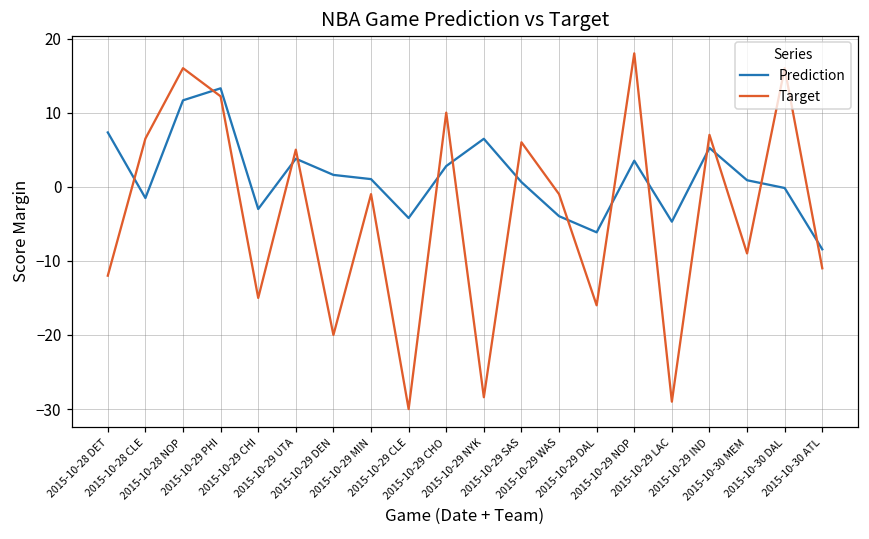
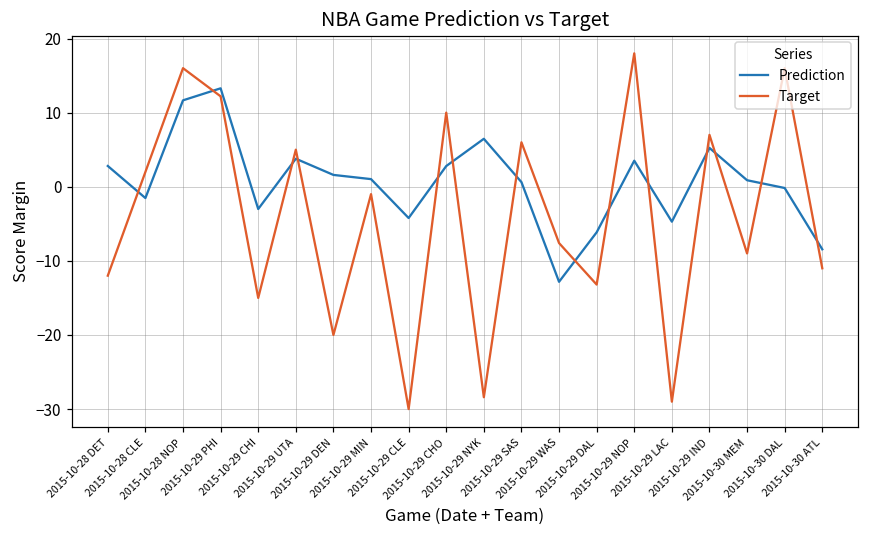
  {
    "Prediction": {
-     "2015-10-28 DET": 7,
+     "2015-10-28 DET": 3,
      "2015-10-28 CLE": -2,
      "2015-10-28 NOP": 12,
      "2015-10-29 PHI": 13,
      "2015-10-29 CHI": -3,
      "2015-10-29 UTA": 4,
      "2015-10-29 DEN": 2,
      "2015-10-29 MIN": 1,
      "2015-10-29 CLE": -4,
      "2015-10-29 CHO": 3,
      "2015-10-29 NYK": 6,
      "2015-10-29 SAS": 1,
-     "2015-10-29 WAS": -4,
+     "2015-10-29 WAS": -13,
      "2015-10-29 DAL": -6,
      "2015-10-29 NOP": 4,
      "2015-10-29 LAC": -5,
      "2015-10-29 IND": 5,
      "2015-10-30 MEM": 1,
      "2015-10-30 DAL": 0,
      "2015-10-30 ATL": -8
    },
    "Target": {
      "2015-10-28 DET": -12,
-     "2015-10-28 CLE": 7,
+     "2015-10-28 CLE": 2,
      "2015-10-28 NOP": 16,
      "2015-10-29 PHI": 12,
      "2015-10-29 CHI": -15,
      "2015-10-29 UTA": 5,
      "2015-10-29 DEN": -20,
      "2015-10-29 MIN": -1,
      "2015-10-29 CLE": -30,
      "2015-10-29 CHO": 10,
      "2015-10-29 NYK": -28,
      "2015-10-29 SAS": 6,
-     "2015-10-29 WAS": -1,
-     "2015-10-29 DAL": -16,
+     "2015-10-29 WAS": -8,
+     "2015-10-29 DAL": -13,
      "2015-10-29 NOP": 18,
      "2015-10-29 LAC": -29,
      "2015-10-29 IND": 7,
      "2015-10-30 MEM": -9,
      "2015-10-30 ATL": -11
    }
  }
